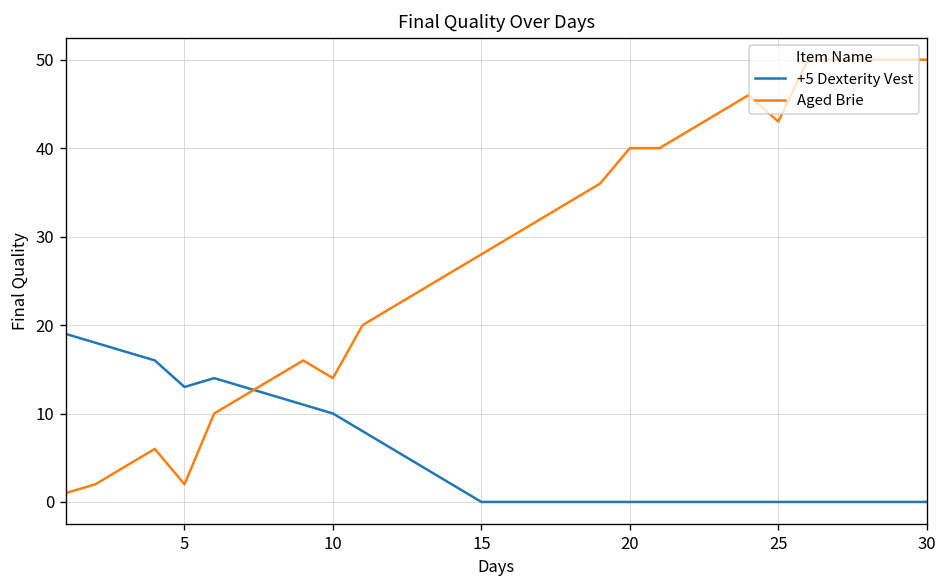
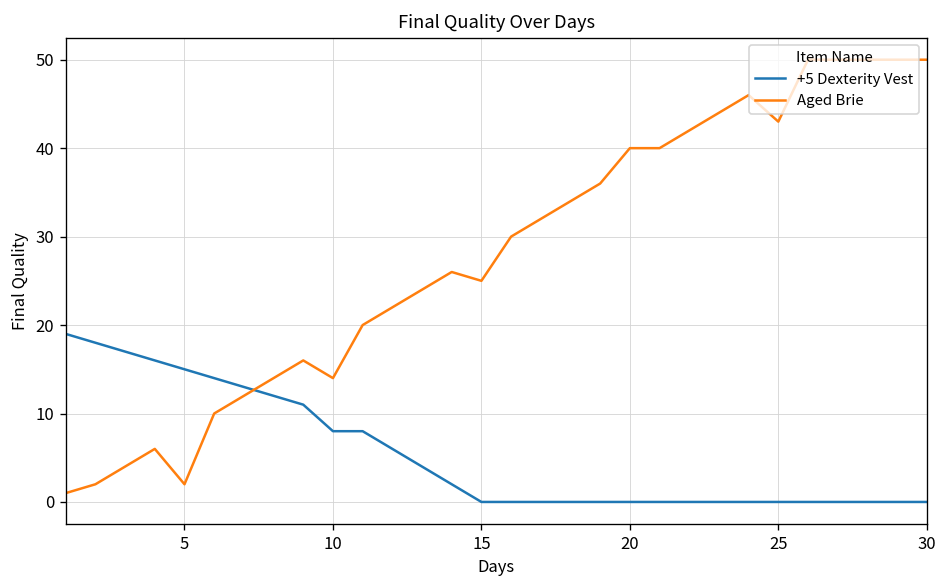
  {
    "+5 Dexterity Vest": {
-     "5": 13,
-     "10": 10,
+     "5": 15,
+     "10": 8,
      "15": 0,
      "20": 0,
      "25": 0,
      "30": 0
    },
    "Aged Brie": {
      "5": 2,
      "10": 14,
-     "15": 28,
+     "15": 25,
      "20": 40,
      "25": 43,
      "30": 50
    }
  }
